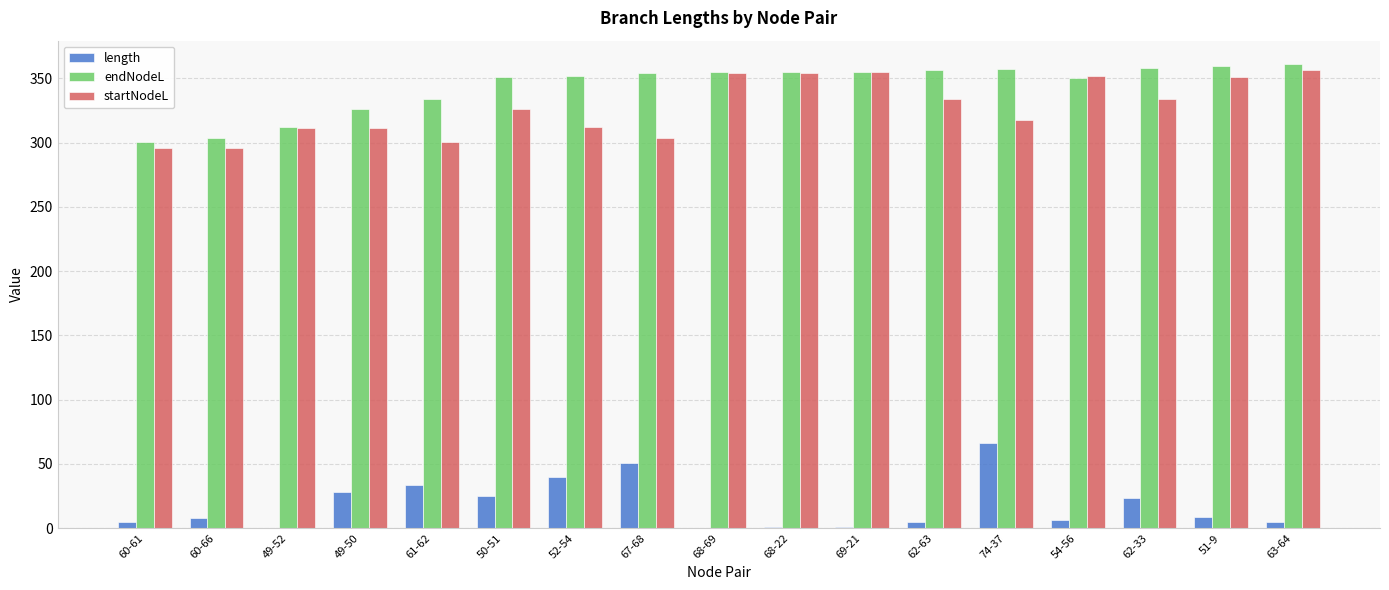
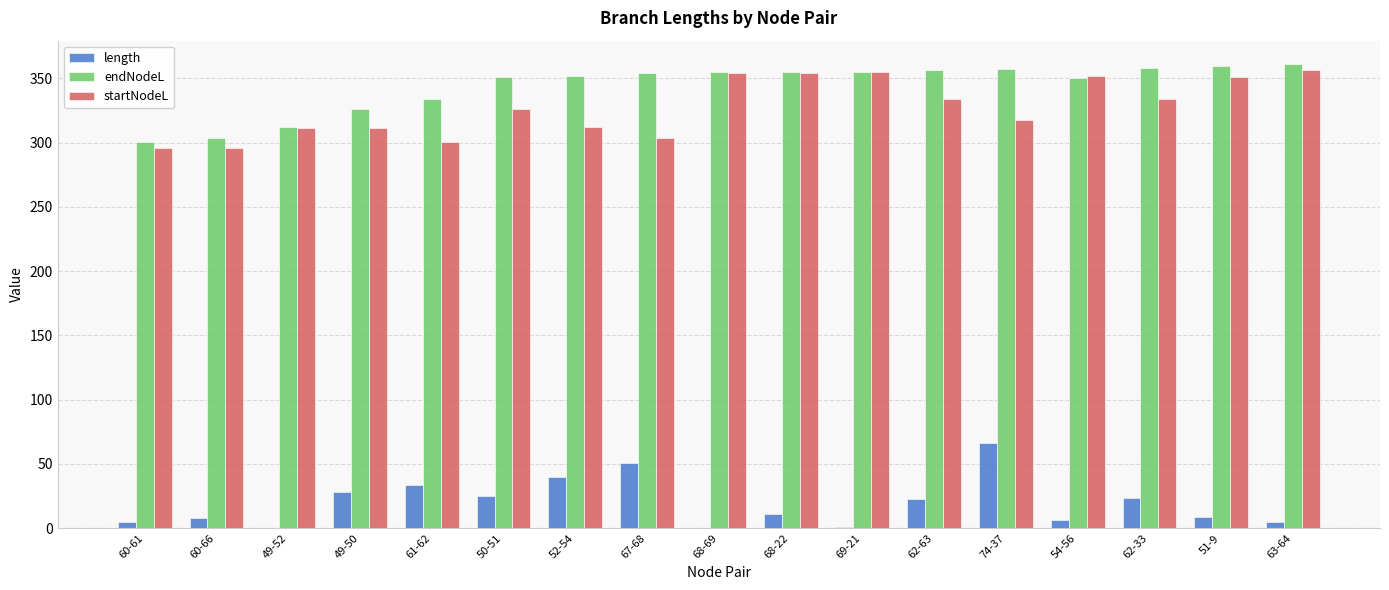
  {
    "length": {
      "60-61": 5,
      "60-66": 8,
      "49-50": 28,
      "61-62": 34,
      "50-51": 25,
      "52-54": 39,
      "67-68": 51,
-     "68-22": 1,
-     "62-63": 5,
+     "68-22": 11,
+     "62-63": 22,
      "74-37": 66,
      "54-56": 6,
      "62-33": 24,
      "51-9": 9,
      "63-64": 5
    },
    "endNodeL": {
      "60-61": 301,
      "60-66": 304,
      "49-52": 312,
      "49-50": 326,
      "61-62": 334,
      "50-51": 351,
      "52-54": 351,
      "67-68": 354,
      "68-69": 355,
      "68-22": 355,
      "69-21": 355,
      "62-63": 357,
      "74-37": 357,
      "54-56": 351,
      "62-33": 358,
      "51-9": 360,
      "63-64": 361
    },
    "startNodeL": {
      "60-61": 296,
      "60-66": 296,
      "49-52": 312,
      "49-50": 312,
      "61-62": 301,
      "50-51": 326,
      "52-54": 312,
      "67-68": 303,
      "68-69": 354,
      "68-22": 354,
      "69-21": 355,
      "62-63": 334,
      "74-37": 317,
      "54-56": 351,
      "62-33": 334,
      "51-9": 351,
      "63-64": 357
    }
  }
